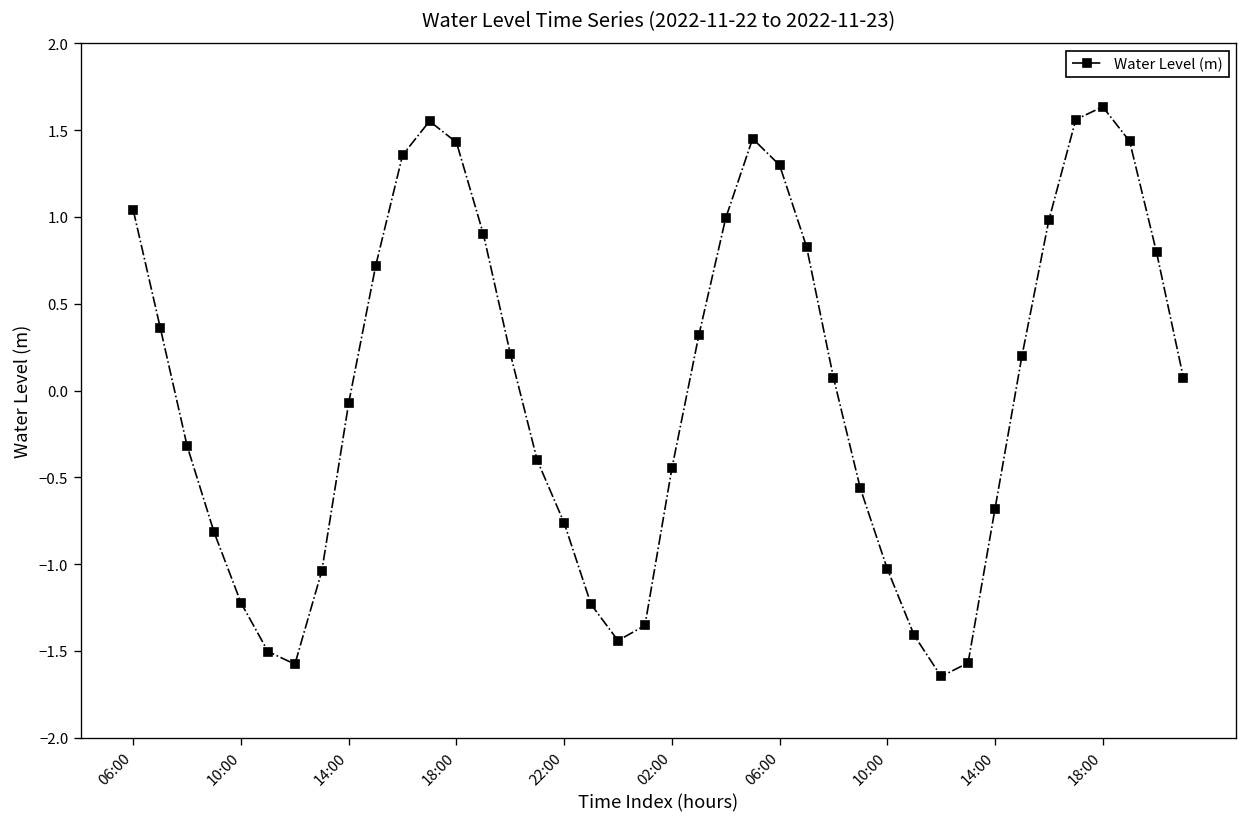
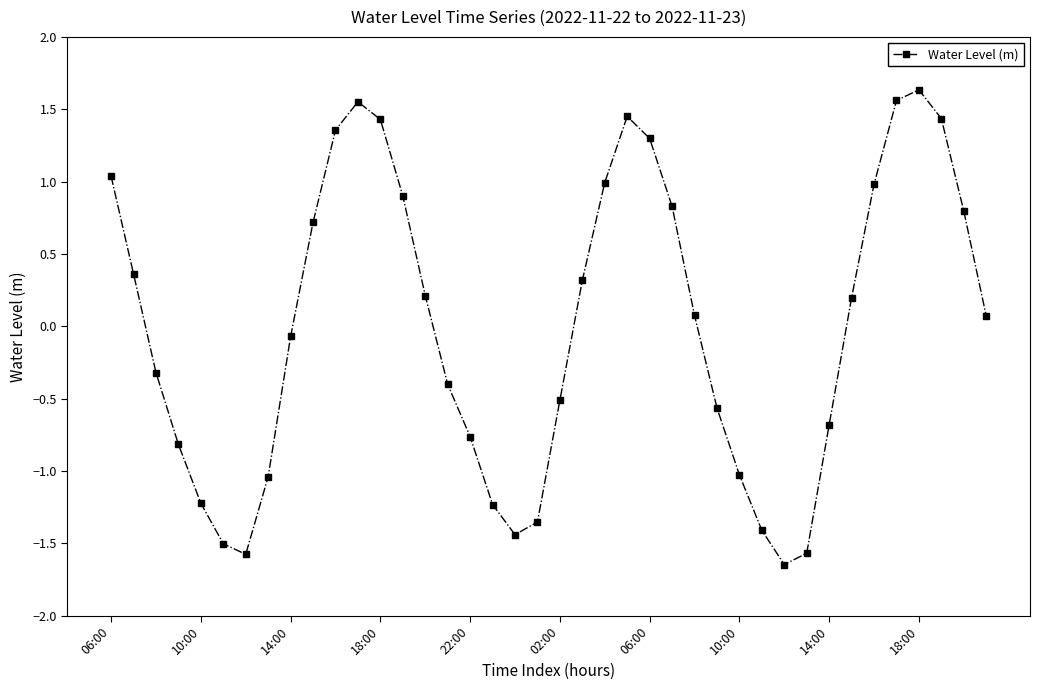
  {
    "22:00": -0.76,
-   "02:00": -0.45
+   "02:00": -0.51
  }
